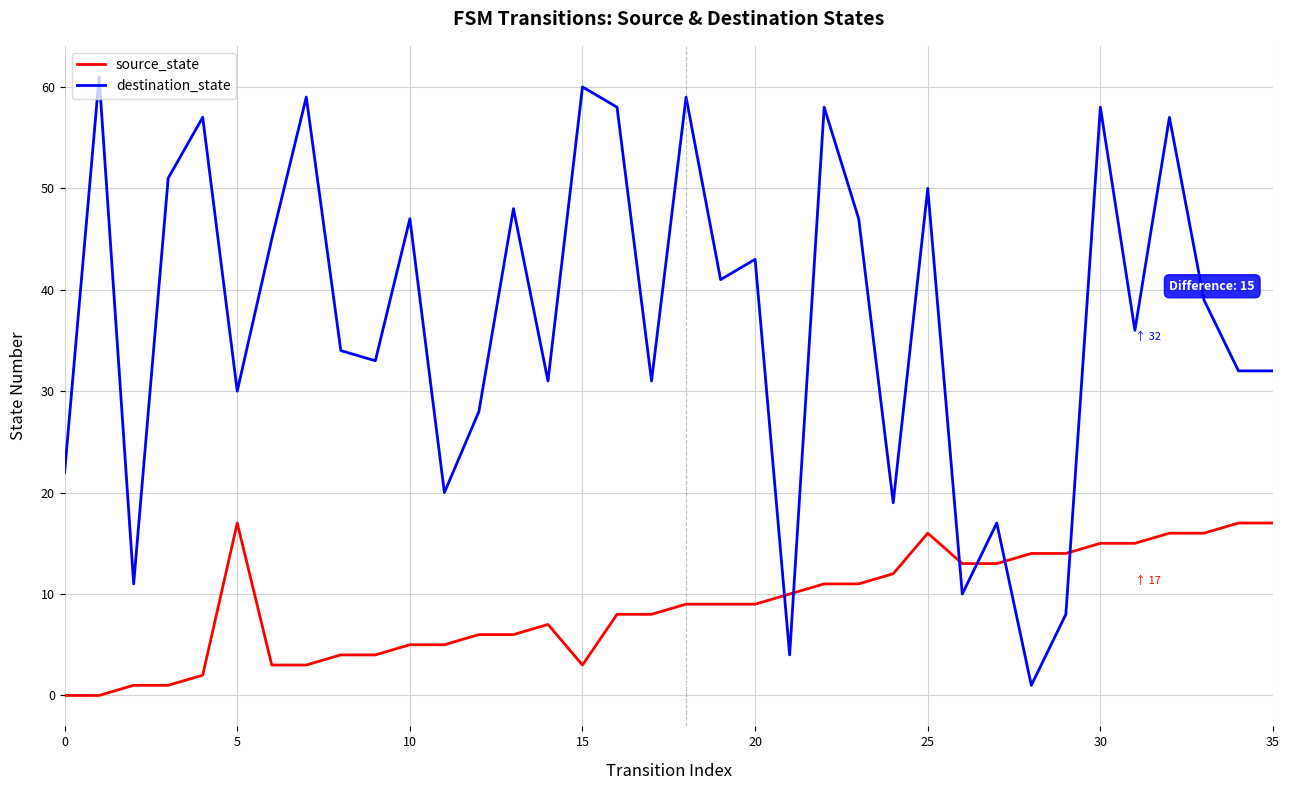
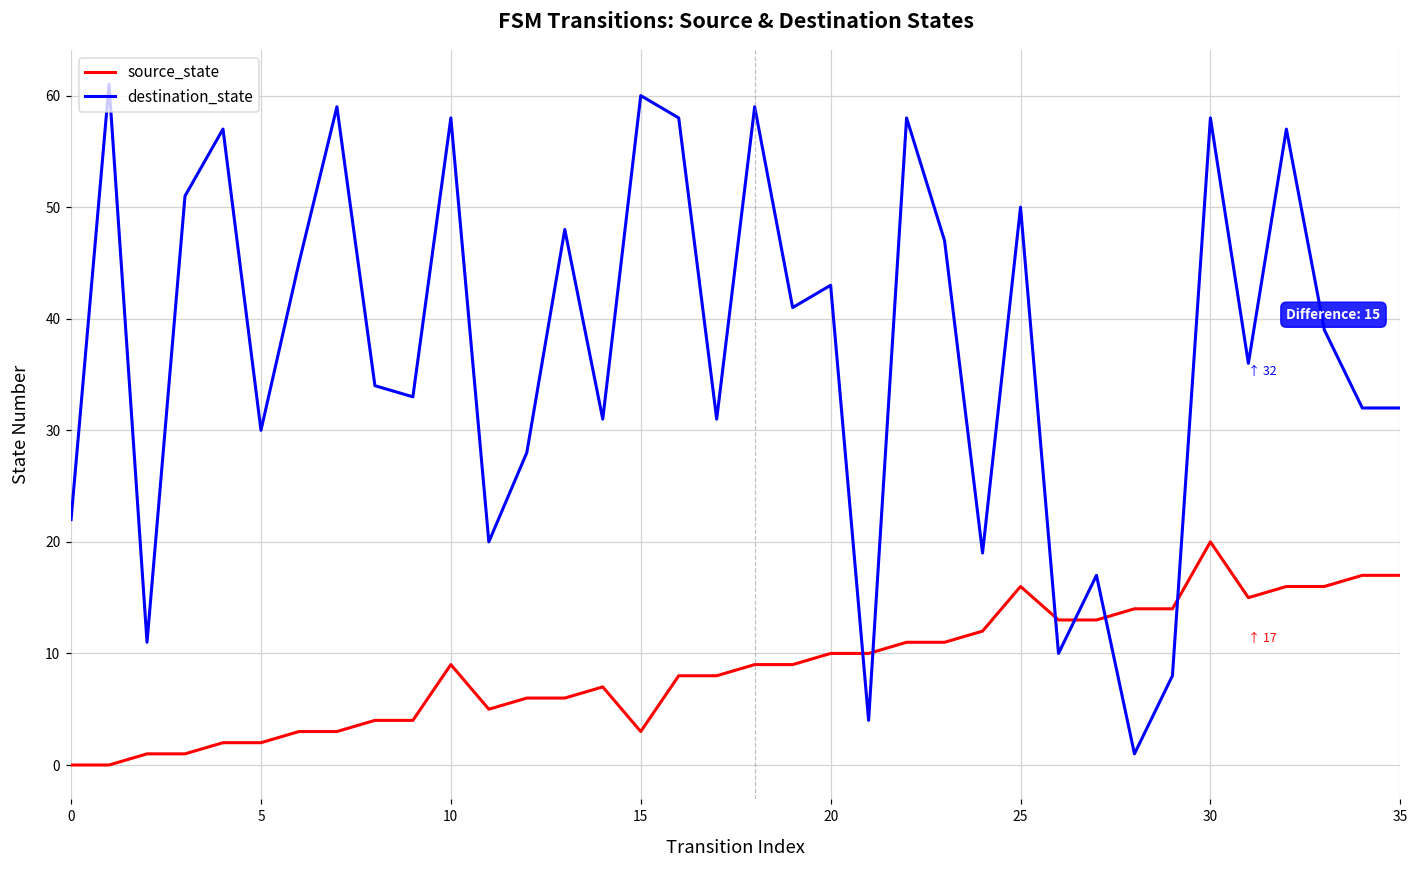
  {
    "source_state": {
      "0": 0,
-     "5": 17,
-     "10": 5,
+     "5": 2,
+     "10": 9,
      "15": 3,
-     "20": 9,
+     "20": 10,
      "25": 16,
-     "30": 15,
+     "30": 20,
      "35": 17
    },
    "destination_state": {
      "0": 22,
      "5": 30,
-     "10": 47,
+     "10": 58,
      "15": 60,
      "20": 43,
      "25": 50,
      "30": 58,
      "35": 32
    }
  }
